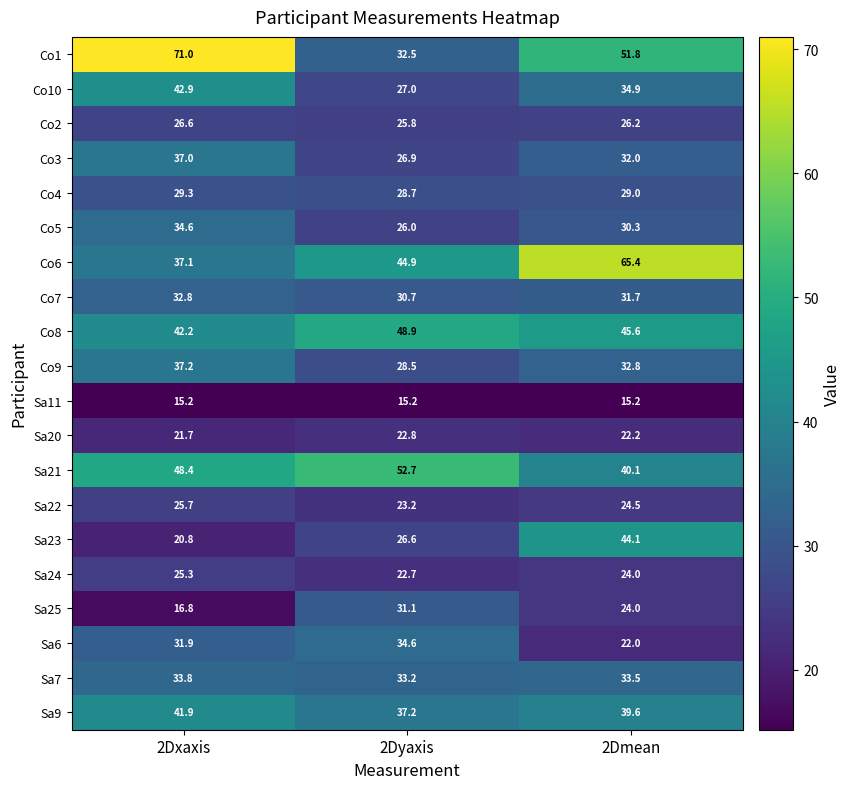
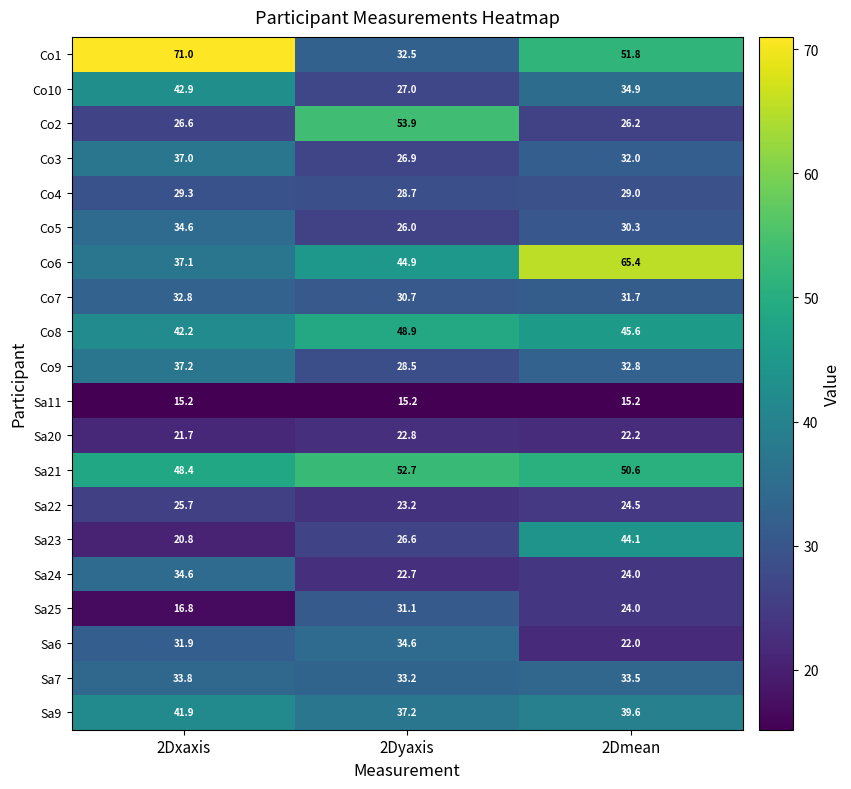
  {
    "Co1": {
      "2Dxaxis": 71.0,
      "2Dyaxis": 32.5,
      "2Dmean": 51.8
    },
    "Co10": {
      "2Dxaxis": 42.9,
      "2Dyaxis": 27.0,
      "2Dmean": 34.9
    },
    "Co2": {
      "2Dxaxis": 26.6,
-     "2Dyaxis": 25.8,
+     "2Dyaxis": 53.9,
      "2Dmean": 26.2
    },
    "Co3": {
      "2Dxaxis": 37.0,
      "2Dyaxis": 26.9,
      "2Dmean": 32.0
    },
    "Co4": {
      "2Dxaxis": 29.3,
      "2Dyaxis": 28.7,
      "2Dmean": 29.0
    },
    "Co5": {
      "2Dxaxis": 34.6,
      "2Dyaxis": 26.0,
      "2Dmean": 30.3
    },
    "Co6": {
      "2Dxaxis": 37.1,
      "2Dyaxis": 44.9,
      "2Dmean": 65.4
    },
    "Co7": {
      "2Dxaxis": 32.8,
      "2Dyaxis": 30.7,
      "2Dmean": 31.7
    },
    "Co8": {
      "2Dxaxis": 42.2,
      "2Dyaxis": 48.9,
      "2Dmean": 45.6
    },
    "Co9": {
      "2Dxaxis": 37.2,
      "2Dyaxis": 28.5,
      "2Dmean": 32.8
    },
    "Sa11": {
      "2Dxaxis": 15.2,
      "2Dyaxis": 15.2,
      "2Dmean": 15.2
    },
    "Sa20": {
      "2Dxaxis": 21.7,
      "2Dyaxis": 22.8,
      "2Dmean": 22.2
    },
    "Sa21": {
      "2Dxaxis": 48.4,
      "2Dyaxis": 52.7,
-     "2Dmean": 40.1
+     "2Dmean": 50.6
    },
    "Sa22": {
      "2Dxaxis": 25.7,
      "2Dyaxis": 23.2,
      "2Dmean": 24.5
    },
    "Sa23": {
      "2Dxaxis": 20.8,
      "2Dyaxis": 26.6,
      "2Dmean": 44.1
    },
    "Sa24": {
-     "2Dxaxis": 25.3,
+     "2Dxaxis": 34.6,
      "2Dyaxis": 22.7,
      "2Dmean": 24.0
    },
    "Sa25": {
      "2Dxaxis": 16.8,
      "2Dyaxis": 31.1,
      "2Dmean": 24.0
    },
    "Sa6": {
      "2Dxaxis": 31.9,
      "2Dyaxis": 34.6,
      "2Dmean": 22.0
    },
    "Sa7": {
      "2Dxaxis": 33.8,
      "2Dyaxis": 33.2,
      "2Dmean": 33.5
    },
    "Sa9": {
      "2Dxaxis": 41.9,
      "2Dyaxis": 37.2,
      "2Dmean": 39.6
    }
  }
